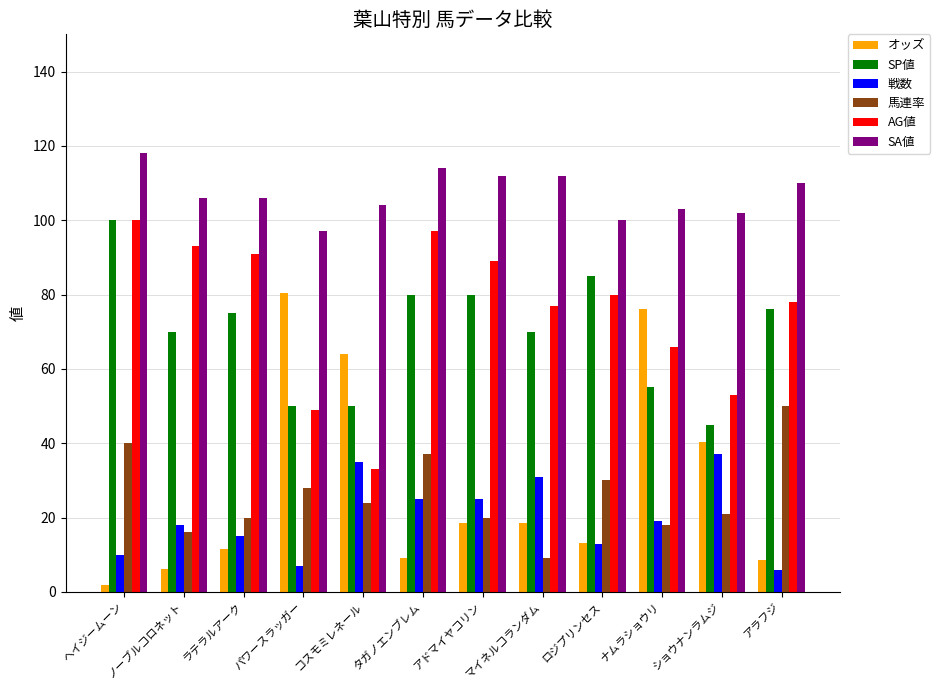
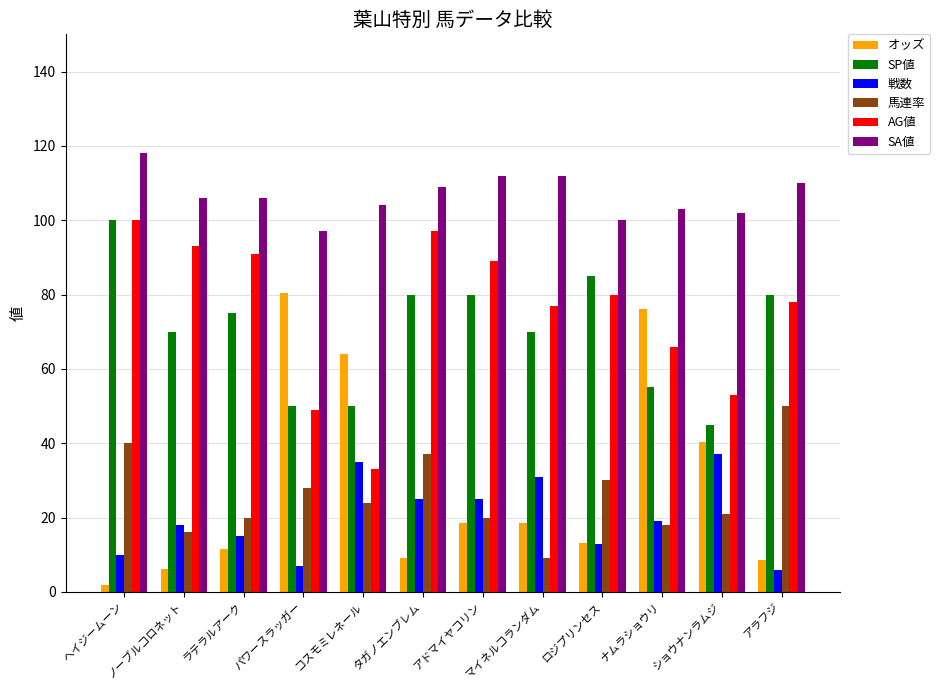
  {
    "オッズ": {
      "ヘイジームーン": 2,
      "ノーブルコロネット": 6,
      "ラテラルアーク": 12,
      "パワースラッガー": 80,
      "コスモミレネール": 64,
      "タガノエンブレム": 9,
      "アドマイヤコリン": 19,
      "マイネルコランダム": 19,
      "ロジプリンセス": 13,
      "ナムラショウリ": 76,
      "ショウナンラムジ": 40,
      "アラフジ": 9
    },
    "SP値": {
      "ヘイジームーン": 100,
      "ノーブルコロネット": 70,
      "ラテラルアーク": 75,
      "パワースラッガー": 50,
      "コスモミレネール": 50,
      "タガノエンブレム": 80,
      "アドマイヤコリン": 80,
      "マイネルコランダム": 70,
      "ロジプリンセス": 85,
      "ナムラショウリ": 55,
      "ショウナンラムジ": 45,
-     "アラフジ": 76
+     "アラフジ": 80
    },
    "戦数": {
      "ヘイジームーン": 10,
      "ノーブルコロネット": 18,
      "ラテラルアーク": 15,
      "パワースラッガー": 7,
      "コスモミレネール": 35,
      "タガノエンブレム": 25,
      "アドマイヤコリン": 25,
      "マイネルコランダム": 31,
      "ロジプリンセス": 13,
      "ナムラショウリ": 19,
      "ショウナンラムジ": 37,
      "アラフジ": 6
    },
    "馬連率": {
      "ヘイジームーン": 40,
      "ノーブルコロネット": 16,
      "ラテラルアーク": 20,
      "パワースラッガー": 28,
      "コスモミレネール": 24,
      "タガノエンブレム": 37,
      "アドマイヤコリン": 20,
      "マイネルコランダム": 9,
      "ロジプリンセス": 30,
      "ナムラショウリ": 18,
      "ショウナンラムジ": 21,
      "アラフジ": 50
    },
    "AG値": {
      "ヘイジームーン": 100,
      "ノーブルコロネット": 93,
      "ラテラルアーク": 91,
      "パワースラッガー": 49,
      "コスモミレネール": 33,
      "タガノエンブレム": 97,
      "アドマイヤコリン": 89,
      "マイネルコランダム": 77,
      "ロジプリンセス": 80,
      "ナムラショウリ": 66,
      "ショウナンラムジ": 53,
      "アラフジ": 78
    },
    "SA値": {
      "ヘイジームーン": 118,
      "ノーブルコロネット": 106,
      "ラテラルアーク": 106,
      "パワースラッガー": 97,
      "コスモミレネール": 104,
-     "タガノエンブレム": 114,
+     "タガノエンブレム": 109,
      "アドマイヤコリン": 112,
      "マイネルコランダム": 112,
      "ロジプリンセス": 100,
      "ナムラショウリ": 103,
      "ショウナンラムジ": 102,
      "アラフジ": 110
    }
  }
